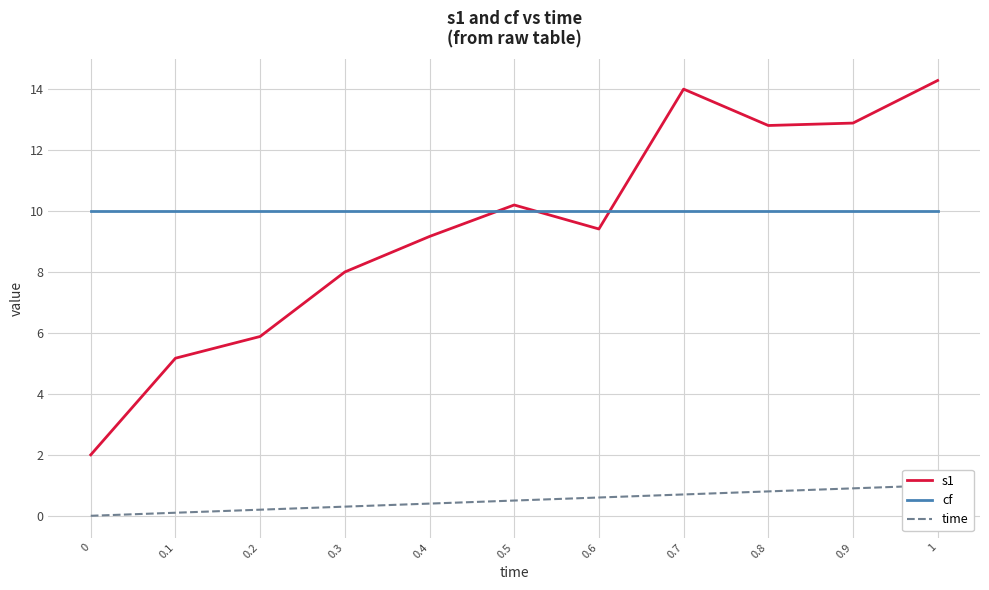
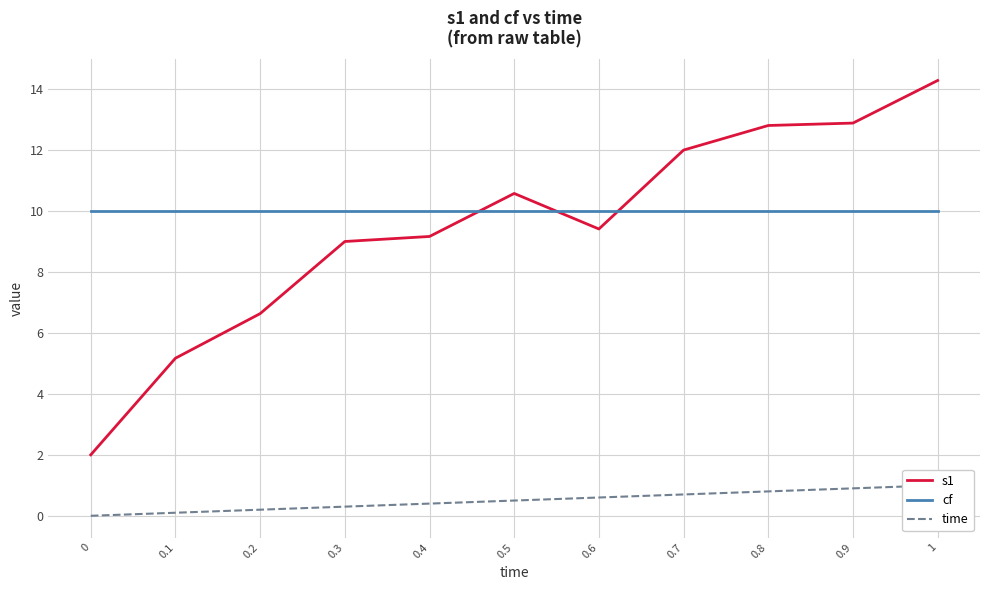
  {
    "s1": {
      "0": 2.0,
      "0.1": 5.2,
-     "0.2": 5.9,
-     "0.3": 8,
+     "0.2": 6.6,
+     "0.3": 9,
      "0.4": 9.2,
-     "0.5": 10.2,
+     "0.5": 10.6,
      "0.6": 9.4,
-     "0.7": 14,
+     "0.7": 12,
      "0.8": 12.8,
      "0.9": 12.9,
      "1": 14.3
    }
  }
